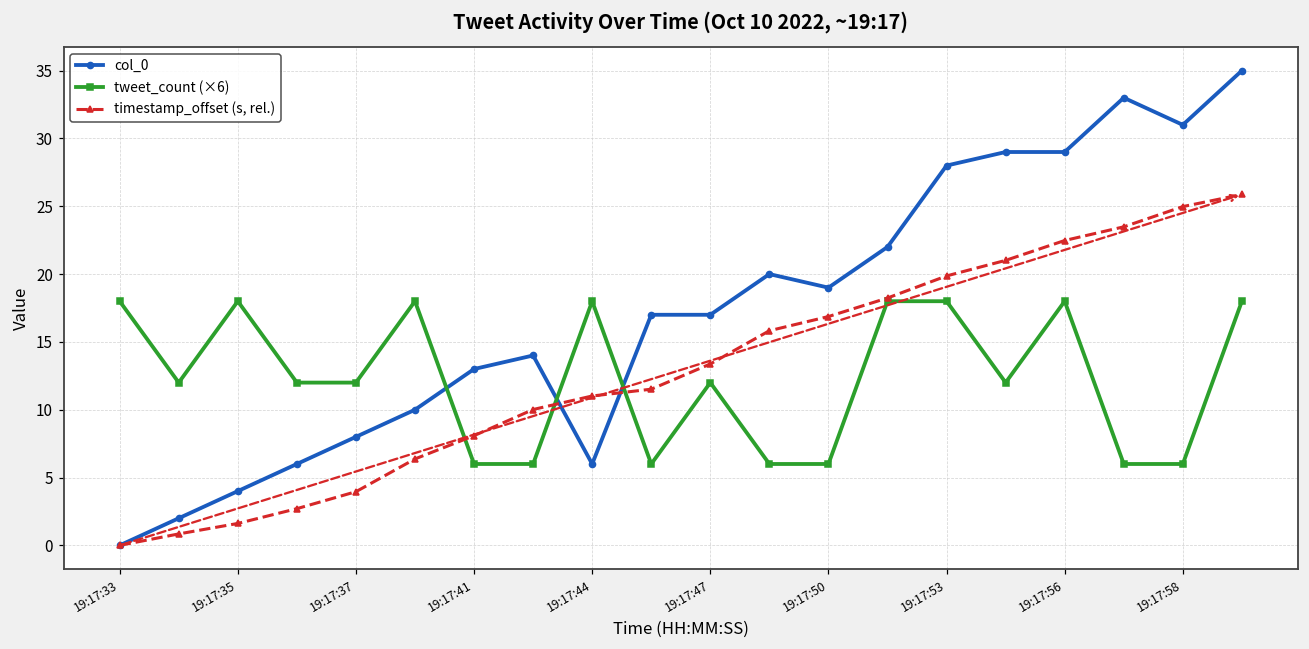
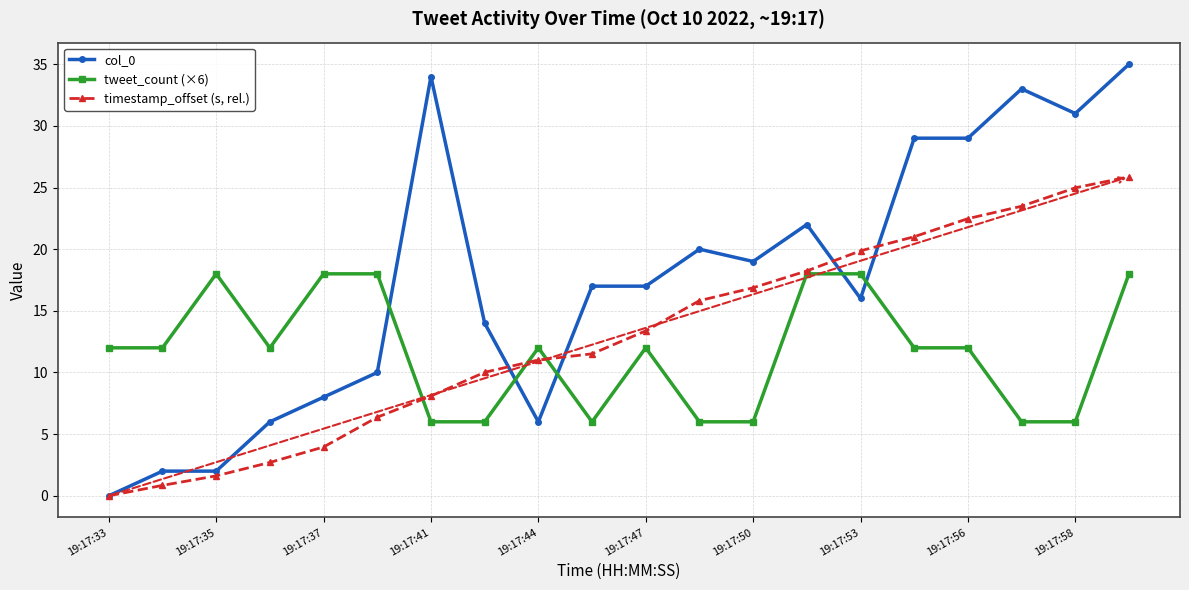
  {
    "col_0": {
-     "19:17:35": 4,
+     "19:17:35": 2,
      "19:17:37": 8,
-     "19:17:41": 13,
+     "19:17:41": 34,
      "19:17:44": 6,
      "19:17:47": 17,
      "19:17:50": 19,
-     "19:17:53": 28,
+     "19:17:53": 16,
      "19:17:56": 29,
      "19:17:58": 31
    },
    "tweet_count (×6)": {
-     "19:17:33": 18.0,
+     "19:17:33": 12.0,
      "19:17:35": 18.0,
-     "19:17:37": 12.0,
+     "19:17:37": 18.0,
      "19:17:41": 6.0,
-     "19:17:44": 18.0,
+     "19:17:44": 12.0,
      "19:17:47": 12.0,
      "19:17:50": 6.0,
      "19:17:53": 18.0,
-     "19:17:56": 18.0,
+     "19:17:56": 12.0,
      "19:17:58": 6.0
    },
    "timestamp_offset (s, rel.)": {
      "19:17:35": 1.6,
      "19:17:37": 4.0,
      "19:17:41": 8.1,
      "19:17:44": 11.0,
      "19:17:47": 13.4,
      "19:17:50": 16.9,
      "19:17:53": 19.9,
      "19:17:56": 22.5,
      "19:17:58": 25.0
    }
  }
